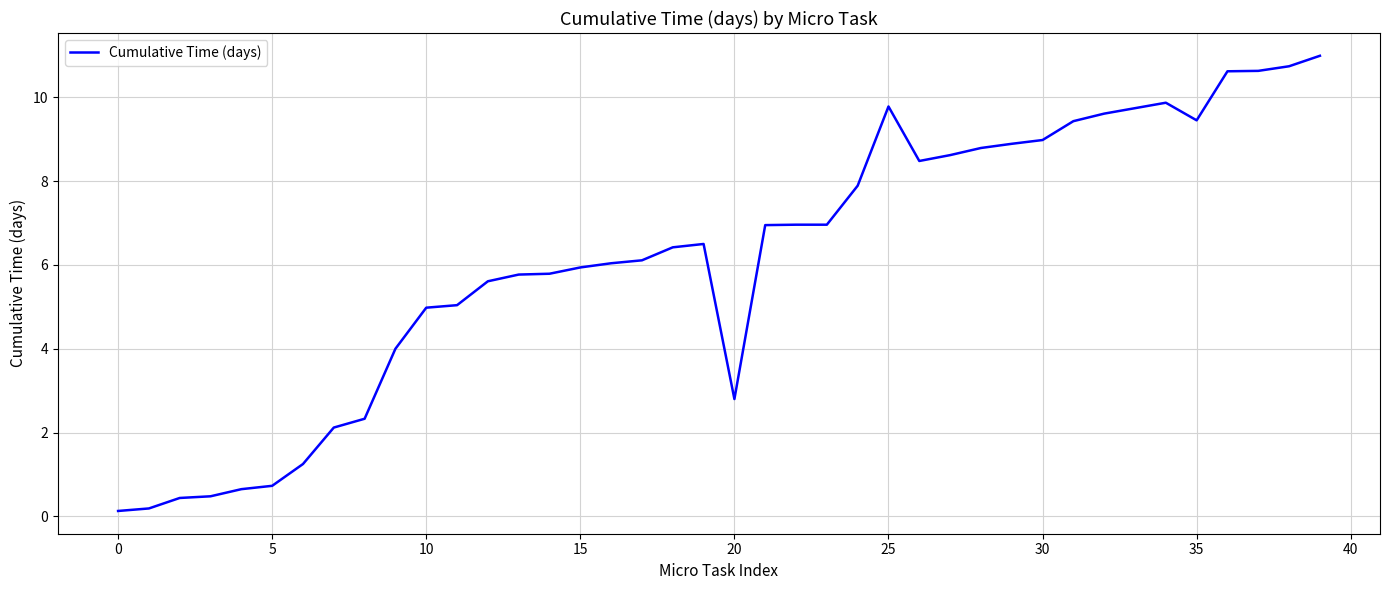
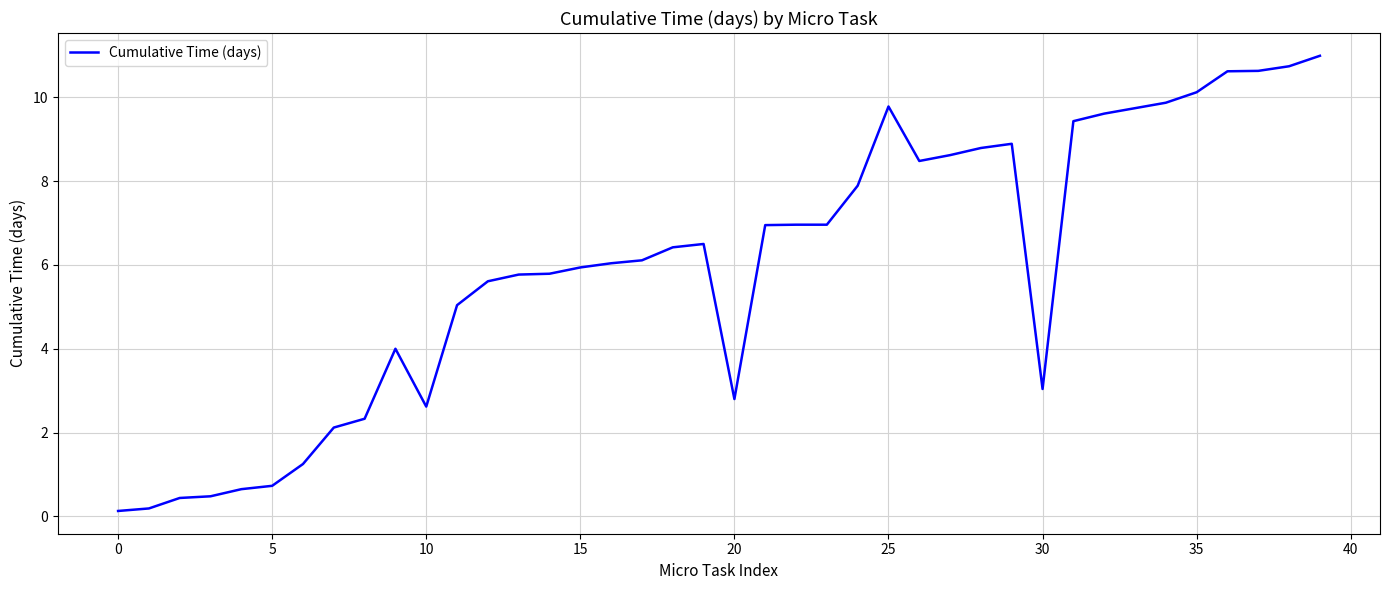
  {
    "0": 0.1,
    "5": 0.7,
-   "10": 5.0,
+   "10": 2.6,
    "15": 5.9,
    "20": 2.8,
    "25": 9.8,
-   "30": 9.0,
-   "35": 9.5
+   "30": 3.0,
+   "35": 10.1
  }
